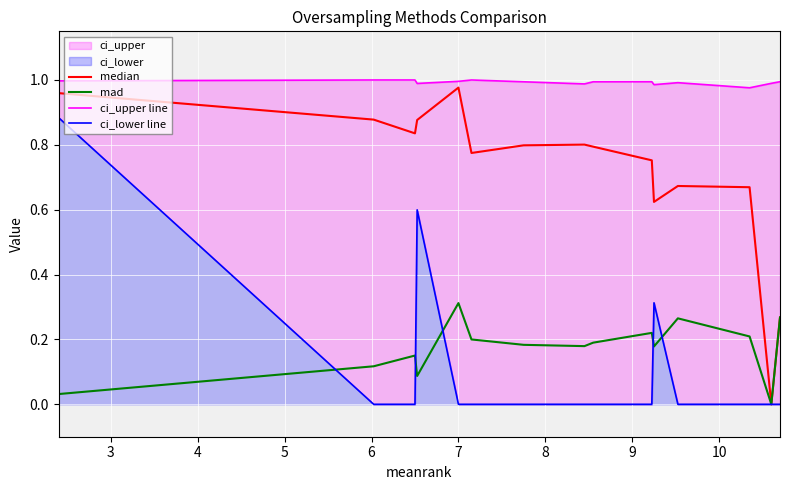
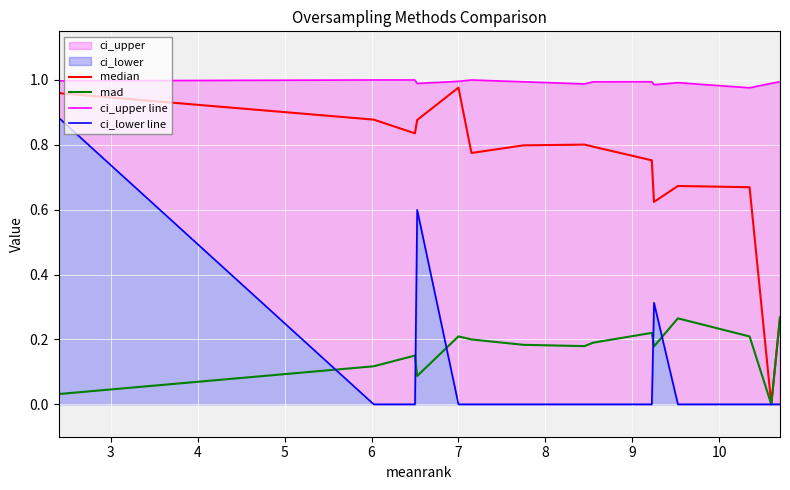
  {
    "median": {
      "7": 0.98
    },
    "mad": {
-     "7": 0.31
+     "7": 0.21
    },
    "ci_upper": {
      "7": 1.00
    },
    "ci_lower": {
      "7": 0.00
    }
  }
